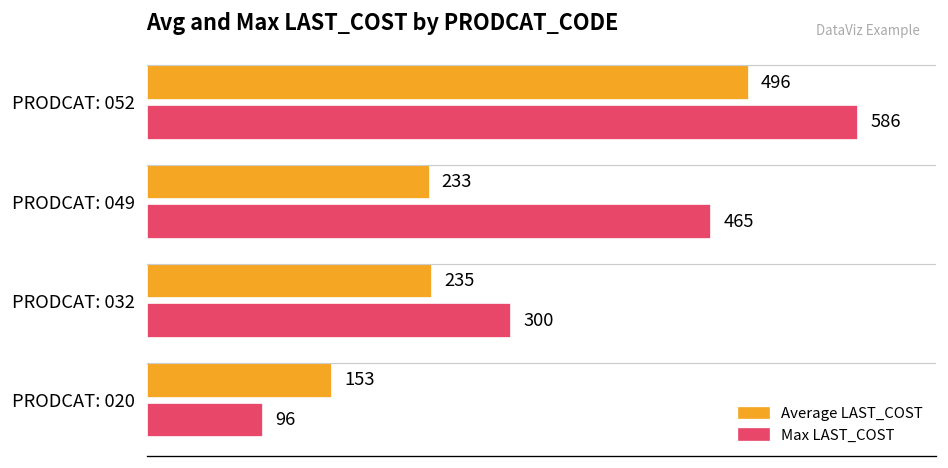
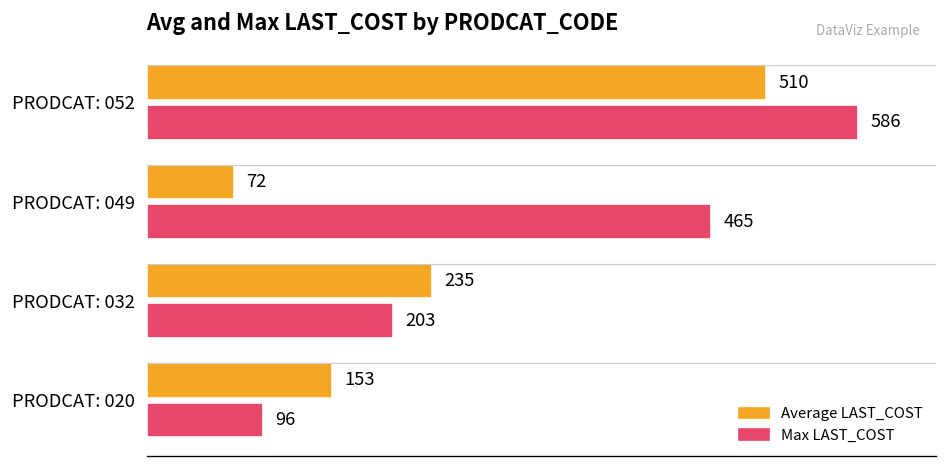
  {
    "Average LAST_COST": {
-     "PRODCAT: 052": 496,
-     "PRODCAT: 049": 233,
+     "PRODCAT: 052": 510,
+     "PRODCAT: 049": 72,
      "PRODCAT: 032": 235,
      "PRODCAT: 020": 153
    },
    "Max LAST_COST": {
      "PRODCAT: 052": 586,
      "PRODCAT: 049": 465,
-     "PRODCAT: 032": 300,
+     "PRODCAT: 032": 203,
      "PRODCAT: 020": 96
    }
  }
